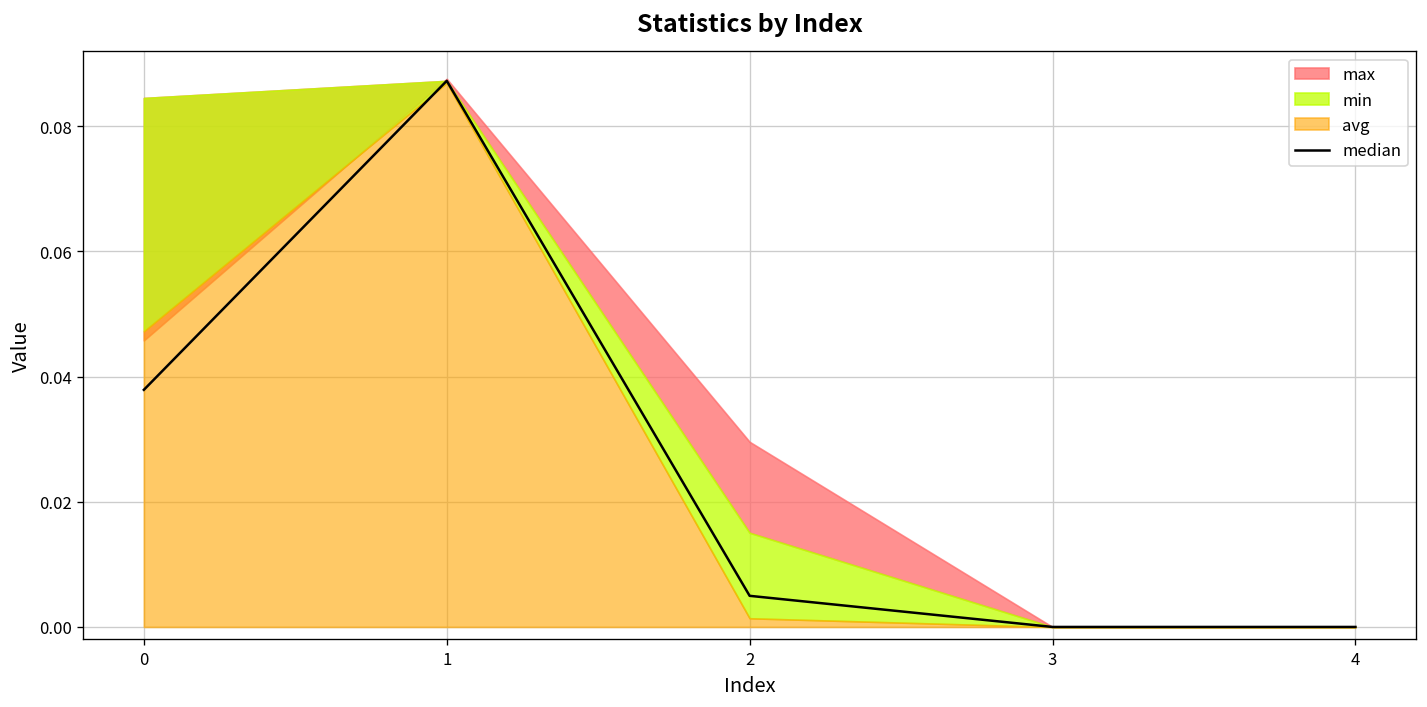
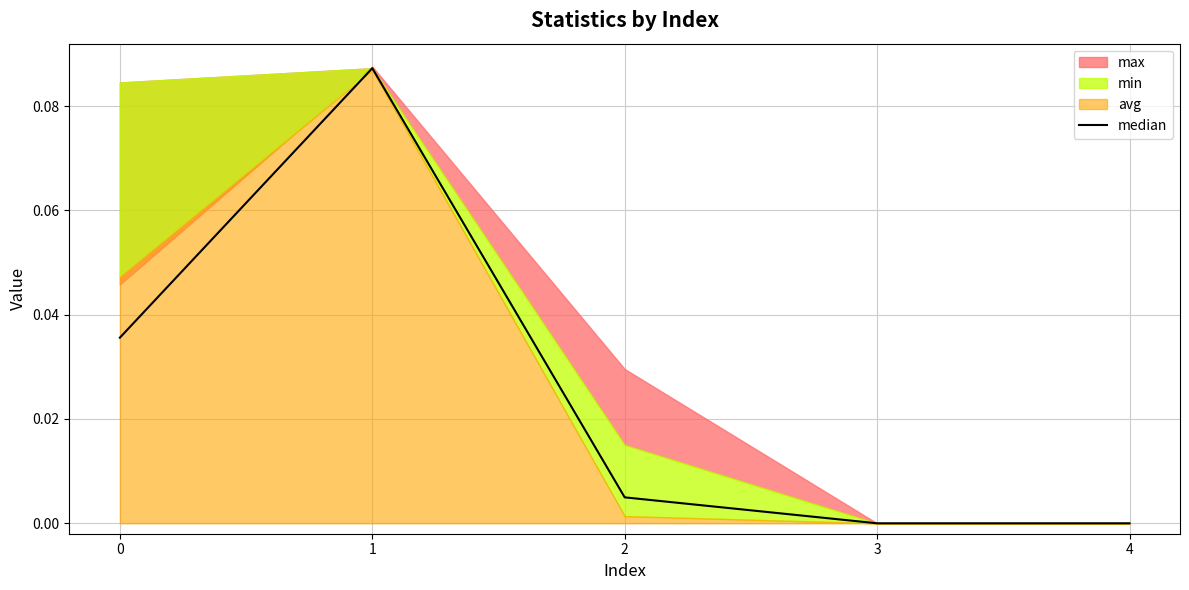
  {
    "median": {
-     "0": 0.038,
+     "0": 0.036,
      "2": 0.005
    },
    "avg": {
      "0": 0.047,
      "2": 0.001
    }
  }
